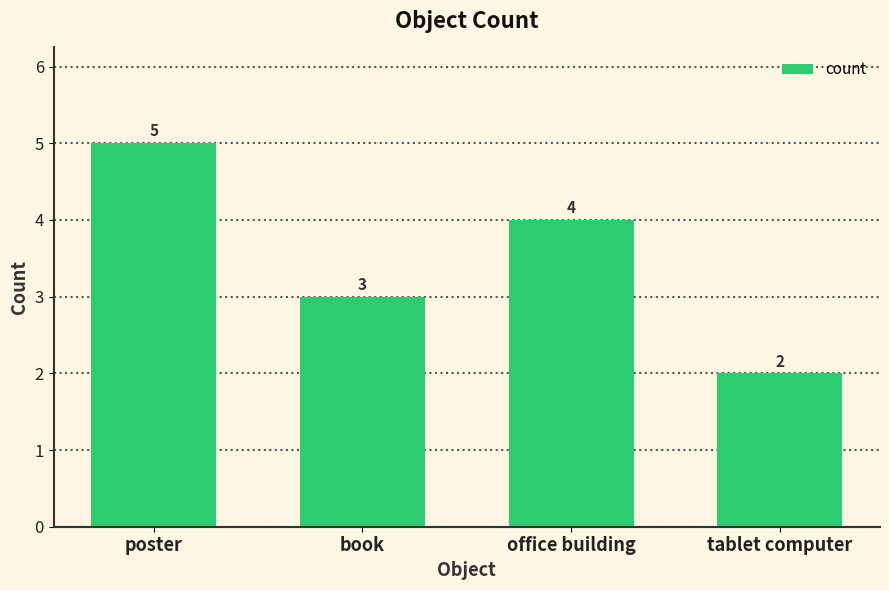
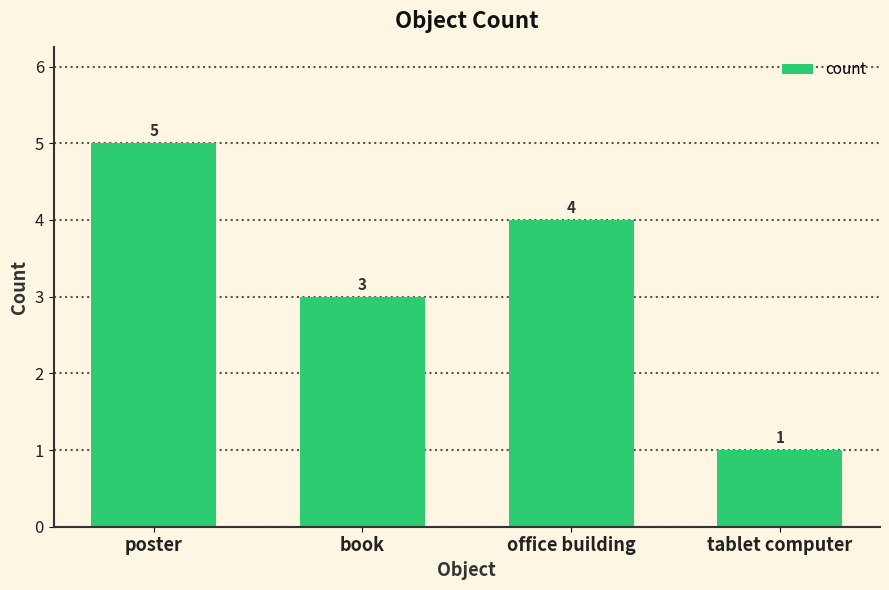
  {
    "poster": 5,
    "book": 3,
    "office building": 4,
-   "tablet computer": 2
+   "tablet computer": 1
  }
